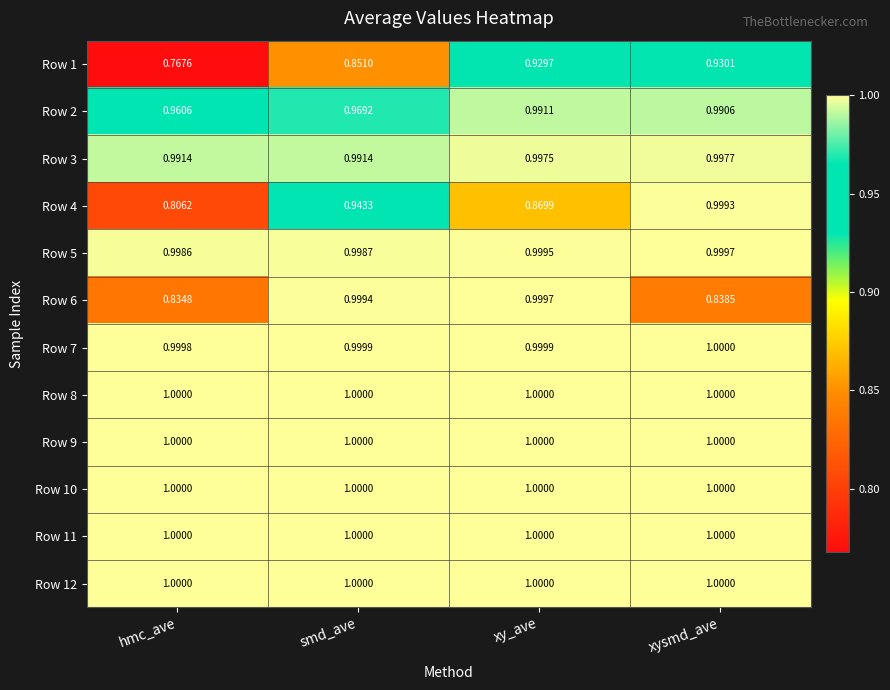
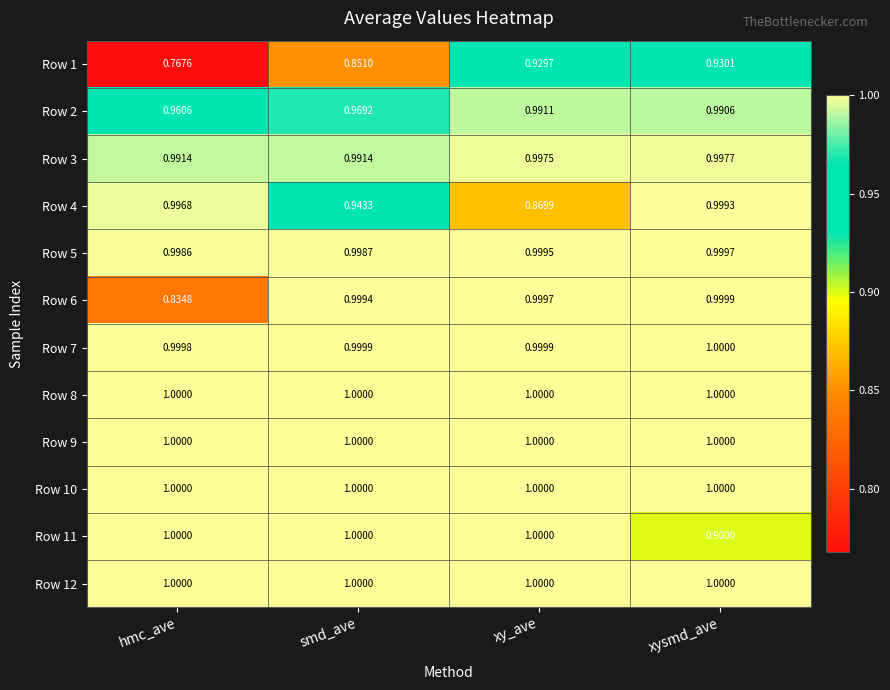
  {
    "Row 1": {
      "hmc_ave": 0.7676,
      "smd_ave": 0.8510,
      "xy_ave": 0.9297,
      "xysmd_ave": 0.9301
    },
    "Row 2": {
      "hmc_ave": 0.9606,
      "smd_ave": 0.9692,
      "xy_ave": 0.9911,
      "xysmd_ave": 0.9906
    },
    "Row 3": {
      "hmc_ave": 0.9914,
      "smd_ave": 0.9914,
      "xy_ave": 0.9975,
      "xysmd_ave": 0.9977
    },
    "Row 4": {
-     "hmc_ave": 0.8062,
+     "hmc_ave": 0.9968,
      "smd_ave": 0.9433,
      "xy_ave": 0.8699,
      "xysmd_ave": 0.9993
    },
    "Row 5": {
      "hmc_ave": 0.9986,
      "smd_ave": 0.9987,
      "xy_ave": 0.9995,
      "xysmd_ave": 0.9997
    },
    "Row 6": {
      "hmc_ave": 0.8348,
      "smd_ave": 0.9994,
      "xy_ave": 0.9997,
-     "xysmd_ave": 0.8385
+     "xysmd_ave": 0.9999
    },
    "Row 7": {
      "hmc_ave": 0.9998,
      "smd_ave": 0.9999,
      "xy_ave": 0.9999,
      "xysmd_ave": 1.0000
    },
    "Row 8": {
      "hmc_ave": 1.0000,
      "smd_ave": 1.0000,
      "xy_ave": 1.0000,
      "xysmd_ave": 1.0000
    },
    "Row 9": {
      "hmc_ave": 1.0000,
      "smd_ave": 1.0000,
      "xy_ave": 1.0000,
      "xysmd_ave": 1.0000
    },
    "Row 10": {
      "hmc_ave": 1.0000,
      "smd_ave": 1.0000,
      "xy_ave": 1.0000,
      "xysmd_ave": 1.0000
    },
    "Row 11": {
      "hmc_ave": 1.0000,
      "smd_ave": 1.0000,
      "xy_ave": 1.0000,
-     "xysmd_ave": 1.0000
+     "xysmd_ave": 0.9000
    },
    "Row 12": {
      "hmc_ave": 1.0000,
      "smd_ave": 1.0000,
      "xy_ave": 1.0000,
      "xysmd_ave": 1.0000
    }
  }
